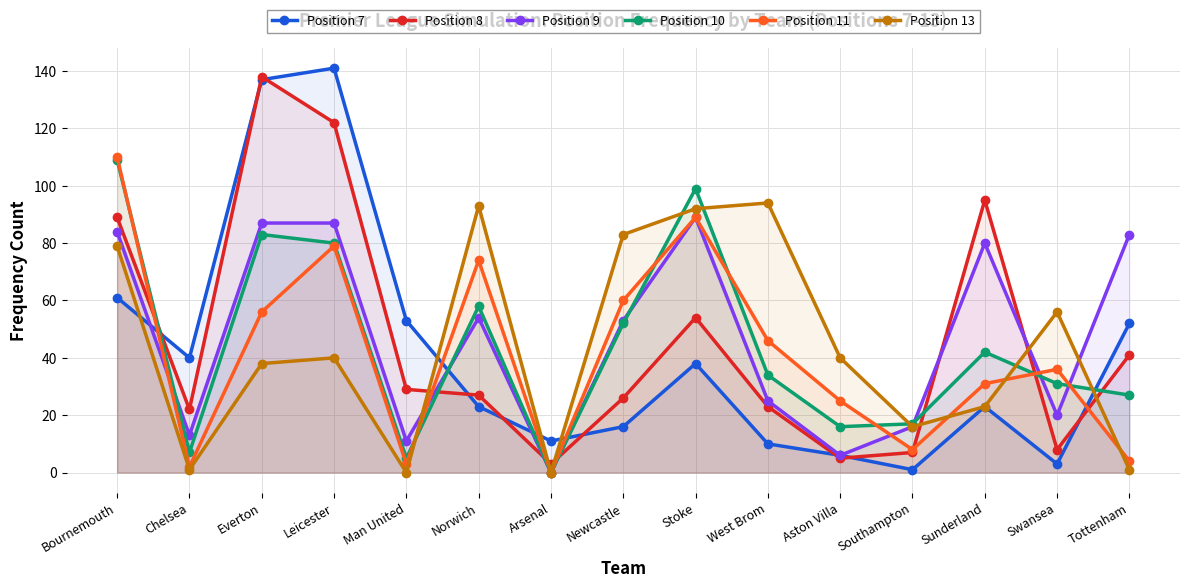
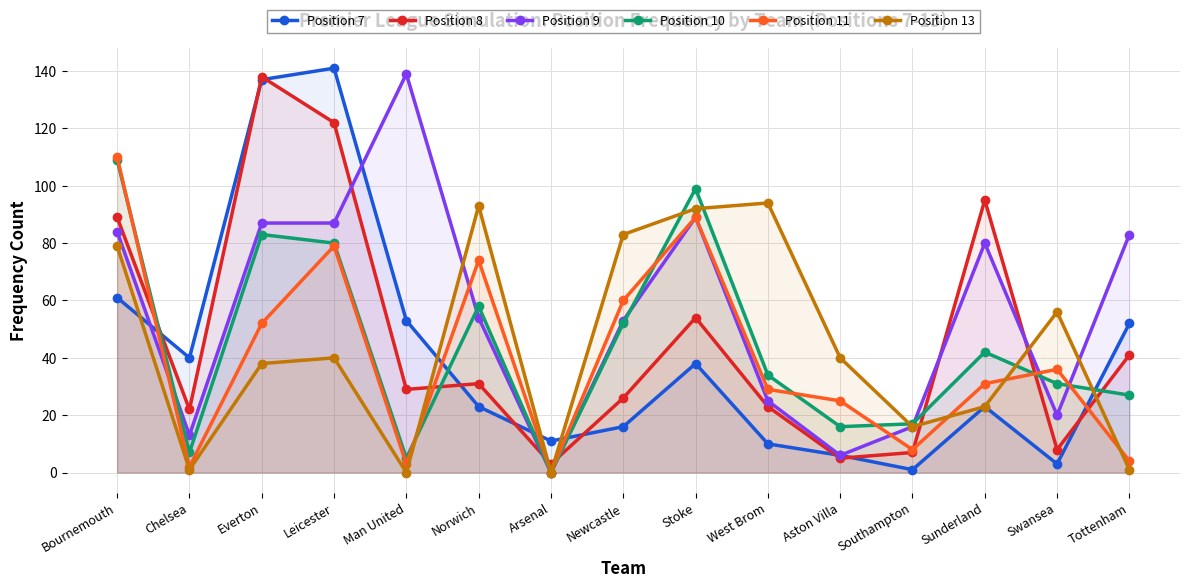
  {
    "Position 7": {
      "Bournemouth": 61,
      "Chelsea": 40,
      "Everton": 137,
      "Leicester": 141,
      "Man United": 53,
      "Norwich": 23,
      "Arsenal": 11,
      "Newcastle": 16,
      "Stoke": 38,
      "West Brom": 10,
      "Southampton": 1,
      "Swansea": 3,
      "Tottenham": 52
    },
    "Position 8": {
      "Bournemouth": 89,
      "Chelsea": 22,
      "Everton": 138,
      "Leicester": 122,
      "Man United": 29,
-     "Norwich": 27,
+     "Norwich": 31,
      "Arsenal": 3,
      "Newcastle": 26,
      "Stoke": 54,
      "West Brom": 23,
      "Aston Villa": 5,
      "Southampton": 7,
      "Sunderland": 95,
      "Swansea": 8,
      "Tottenham": 41
    },
    "Position 9": {
      "Bournemouth": 84,
      "Chelsea": 13,
      "Everton": 87,
      "Leicester": 87,
-     "Man United": 11,
+     "Man United": 139,
      "Norwich": 54,
      "Newcastle": 53,
      "West Brom": 25,
      "Sunderland": 80,
      "Swansea": 20,
      "Tottenham": 83
    },
    "Position 10": {
      "Bournemouth": 109,
      "Chelsea": 7,
      "Everton": 83,
      "Leicester": 80,
      "Man United": 5,
      "Norwich": 58,
      "Newcastle": 52,
      "Stoke": 99,
      "West Brom": 34,
      "Aston Villa": 16,
      "Southampton": 17,
      "Sunderland": 42,
      "Swansea": 31,
      "Tottenham": 27
    },
    "Position 11": {
      "Bournemouth": 110,
      "Chelsea": 2,
-     "Everton": 56,
+     "Everton": 52,
      "Leicester": 79,
      "Man United": 3,
      "Norwich": 74,
      "Newcastle": 60,
-     "West Brom": 46,
+     "West Brom": 29,
      "Aston Villa": 25,
      "Southampton": 8,
      "Sunderland": 31,
      "Swansea": 36,
      "Tottenham": 4
    },
    "Position 13": {
      "Bournemouth": 79,
      "Chelsea": 1,
      "Everton": 38,
      "Leicester": 40,
      "Man United": 0,
      "Norwich": 93,
      "Newcastle": 83,
      "Stoke": 92,
      "West Brom": 94,
      "Aston Villa": 40,
      "Swansea": 56,
      "Tottenham": 1
    }
  }
